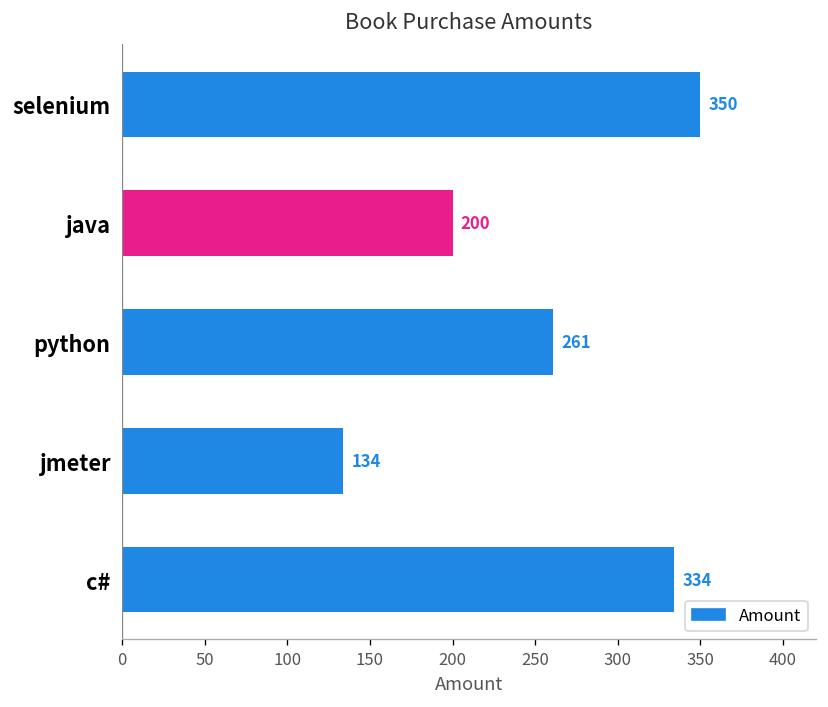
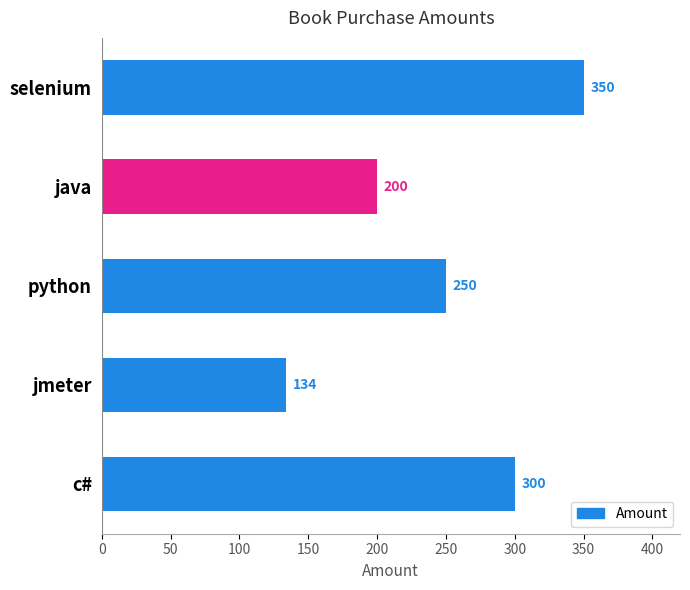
  {
    "selenium": 350,
    "java": 200,
-   "python": 261,
+   "python": 250,
    "jmeter": 134,
-   "c#": 334
+   "c#": 300
  }
